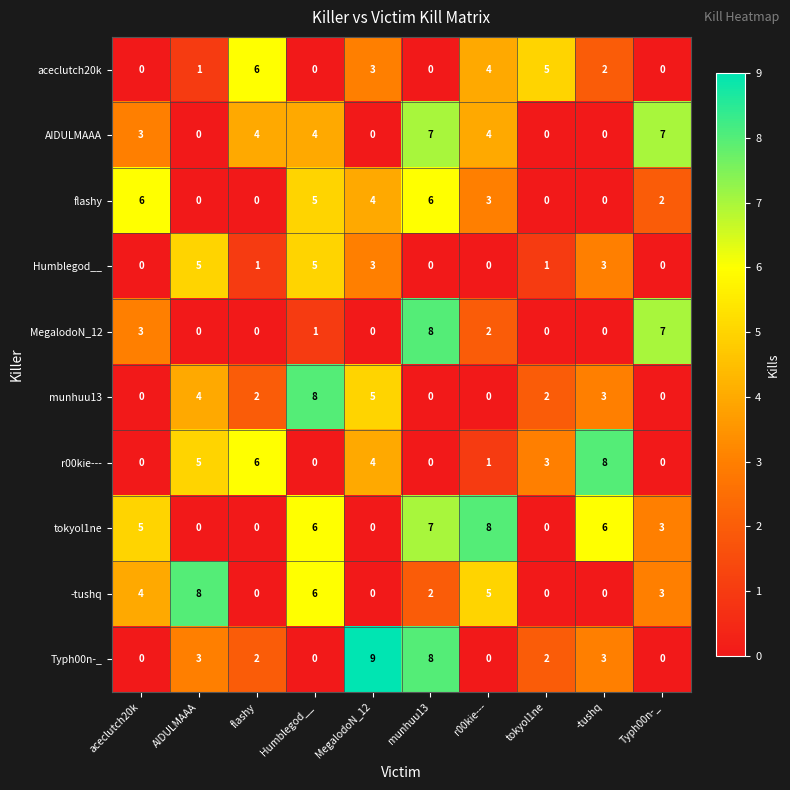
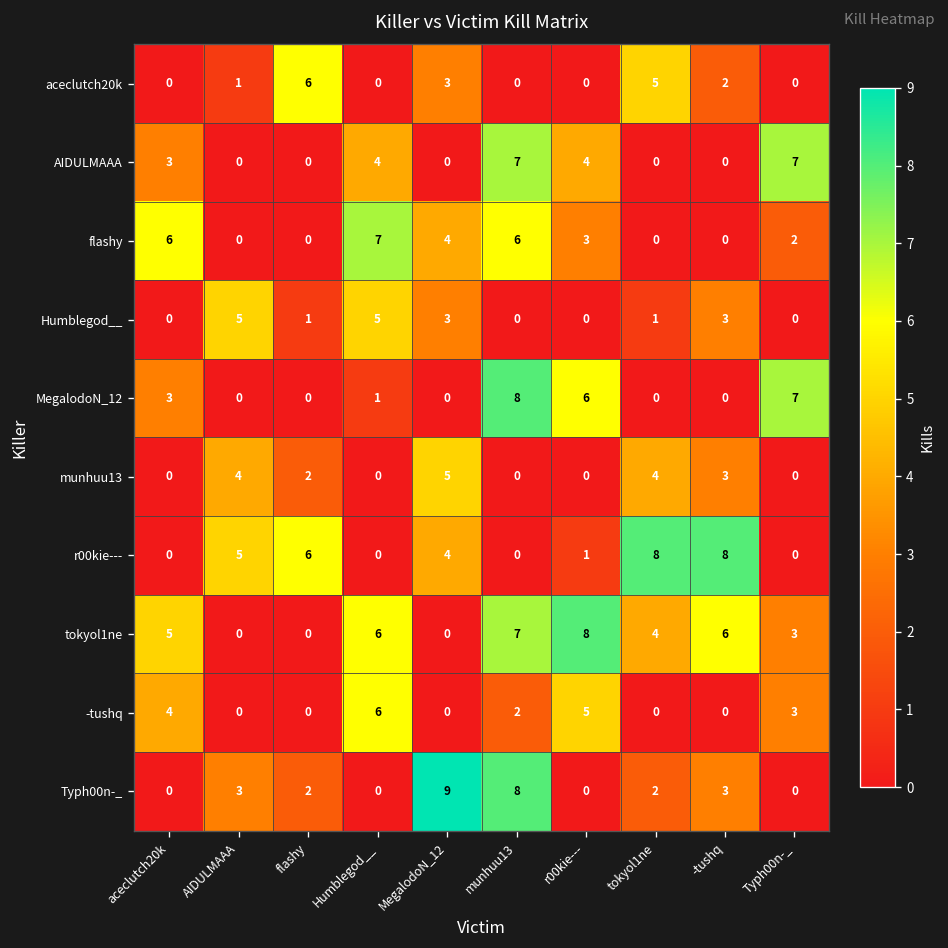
  {
    "aceclutch20k": {
      "aceclutch20k": 0,
      "AIDULMAAA": 1,
      "flashy": 6,
      "Humblegod__": 0,
      "MegalodoN_12": 3,
      "munhuu13": 0,
-     "r00kie---": 4,
+     "r00kie---": 0,
      "tokyol1ne": 5,
      "-tushq": 2,
      "Typh00n-_": 0
    },
    "AIDULMAAA": {
      "aceclutch20k": 3,
      "AIDULMAAA": 0,
-     "flashy": 4,
+     "flashy": 0,
      "Humblegod__": 4,
      "MegalodoN_12": 0,
      "munhuu13": 7,
      "r00kie---": 4,
      "tokyol1ne": 0,
      "-tushq": 0,
      "Typh00n-_": 7
    },
    "flashy": {
      "aceclutch20k": 6,
      "AIDULMAAA": 0,
      "flashy": 0,
-     "Humblegod__": 5,
+     "Humblegod__": 7,
      "MegalodoN_12": 4,
      "munhuu13": 6,
      "r00kie---": 3,
      "tokyol1ne": 0,
      "-tushq": 0,
      "Typh00n-_": 2
    },
    "Humblegod__": {
      "aceclutch20k": 0,
      "AIDULMAAA": 5,
      "flashy": 1,
      "Humblegod__": 5,
      "MegalodoN_12": 3,
      "munhuu13": 0,
      "r00kie---": 0,
      "tokyol1ne": 1,
      "-tushq": 3,
      "Typh00n-_": 0
    },
    "MegalodoN_12": {
      "aceclutch20k": 3,
      "AIDULMAAA": 0,
      "flashy": 0,
      "Humblegod__": 1,
      "MegalodoN_12": 0,
      "munhuu13": 8,
-     "r00kie---": 2,
+     "r00kie---": 6,
      "tokyol1ne": 0,
      "-tushq": 0,
      "Typh00n-_": 7
    },
    "munhuu13": {
      "aceclutch20k": 0,
      "AIDULMAAA": 4,
      "flashy": 2,
-     "Humblegod__": 8,
+     "Humblegod__": 0,
      "MegalodoN_12": 5,
      "munhuu13": 0,
      "r00kie---": 0,
-     "tokyol1ne": 2,
+     "tokyol1ne": 4,
      "-tushq": 3,
      "Typh00n-_": 0
    },
    "r00kie---": {
      "aceclutch20k": 0,
      "AIDULMAAA": 5,
      "flashy": 6,
      "Humblegod__": 0,
      "MegalodoN_12": 4,
      "munhuu13": 0,
      "r00kie---": 1,
-     "tokyol1ne": 3,
+     "tokyol1ne": 8,
      "-tushq": 8,
      "Typh00n-_": 0
    },
    "tokyol1ne": {
      "aceclutch20k": 5,
      "AIDULMAAA": 0,
      "flashy": 0,
      "Humblegod__": 6,
      "MegalodoN_12": 0,
      "munhuu13": 7,
      "r00kie---": 8,
-     "tokyol1ne": 0,
+     "tokyol1ne": 4,
      "-tushq": 6,
      "Typh00n-_": 3
    },
    "-tushq": {
      "aceclutch20k": 4,
-     "AIDULMAAA": 8,
+     "AIDULMAAA": 0,
      "flashy": 0,
      "Humblegod__": 6,
      "MegalodoN_12": 0,
      "munhuu13": 2,
      "r00kie---": 5,
      "tokyol1ne": 0,
      "-tushq": 0,
      "Typh00n-_": 3
    },
    "Typh00n-_": {
      "aceclutch20k": 0,
      "AIDULMAAA": 3,
      "flashy": 2,
      "Humblegod__": 0,
      "MegalodoN_12": 9,
      "munhuu13": 8,
      "r00kie---": 0,
      "tokyol1ne": 2,
      "-tushq": 3,
      "Typh00n-_": 0
    }
  }
